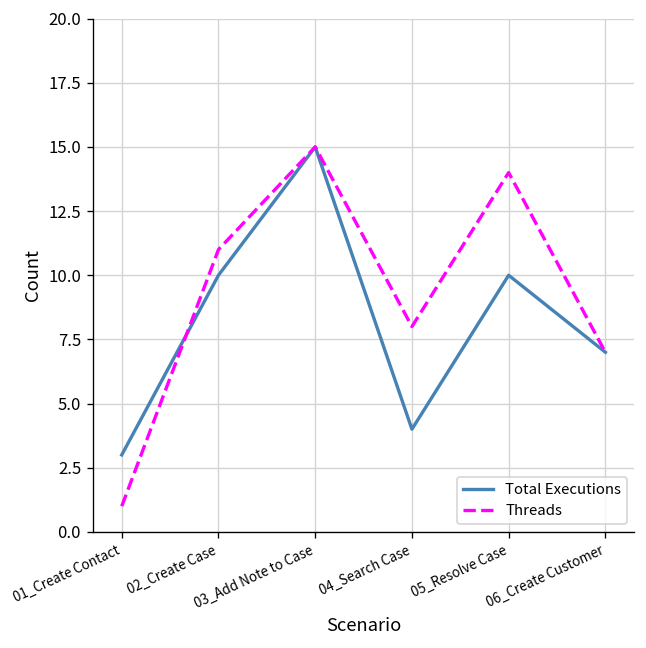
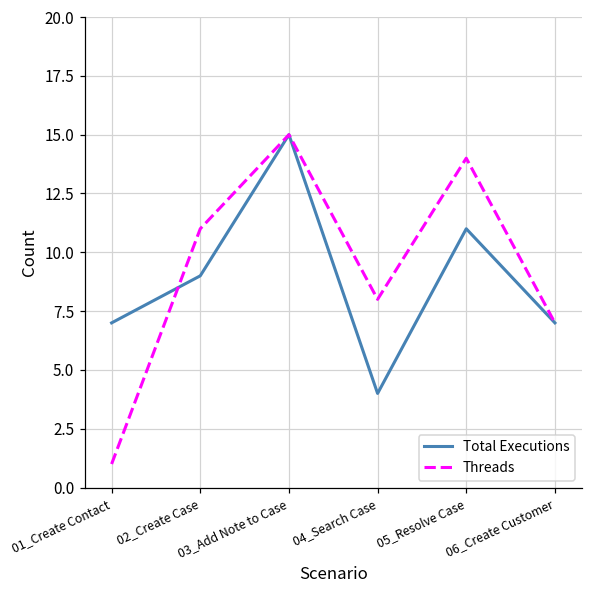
  {
    "Total Executions": {
-     "01_Create Contact": 3,
-     "02_Create Case": 10,
+     "01_Create Contact": 7,
+     "02_Create Case": 9,
      "04_Search Case": 4,
-     "05_Resolve Case": 10
+     "05_Resolve Case": 11
    },
    "Threads": {
      "01_Create Contact": 1,
      "02_Create Case": 11,
      "04_Search Case": 8,
      "05_Resolve Case": 14
    }
  }
